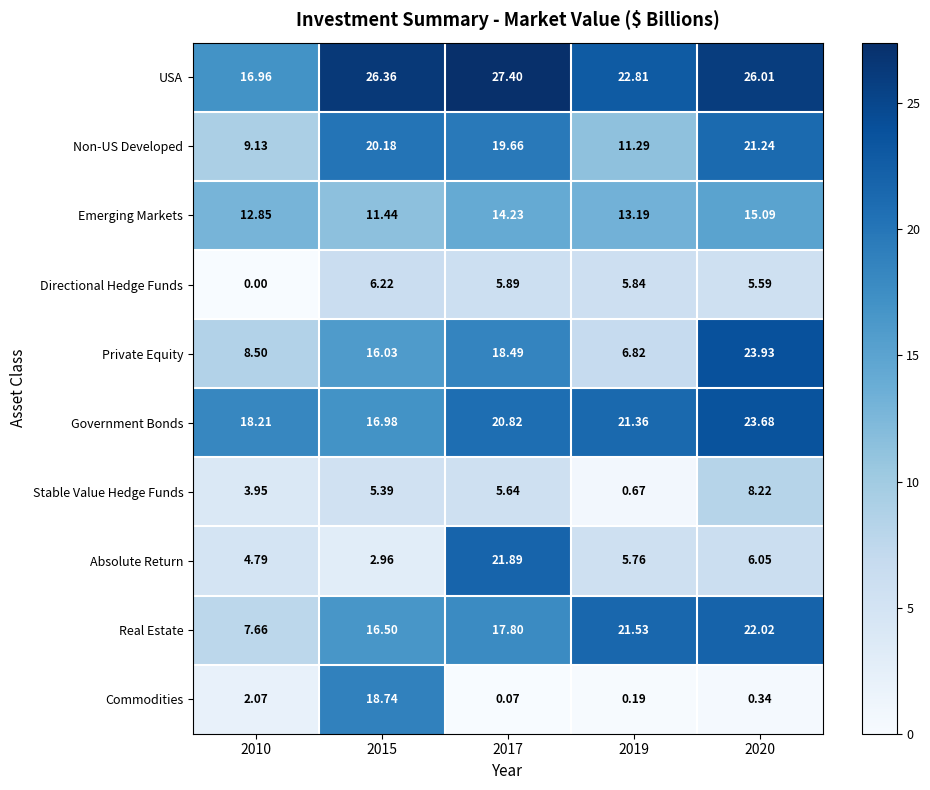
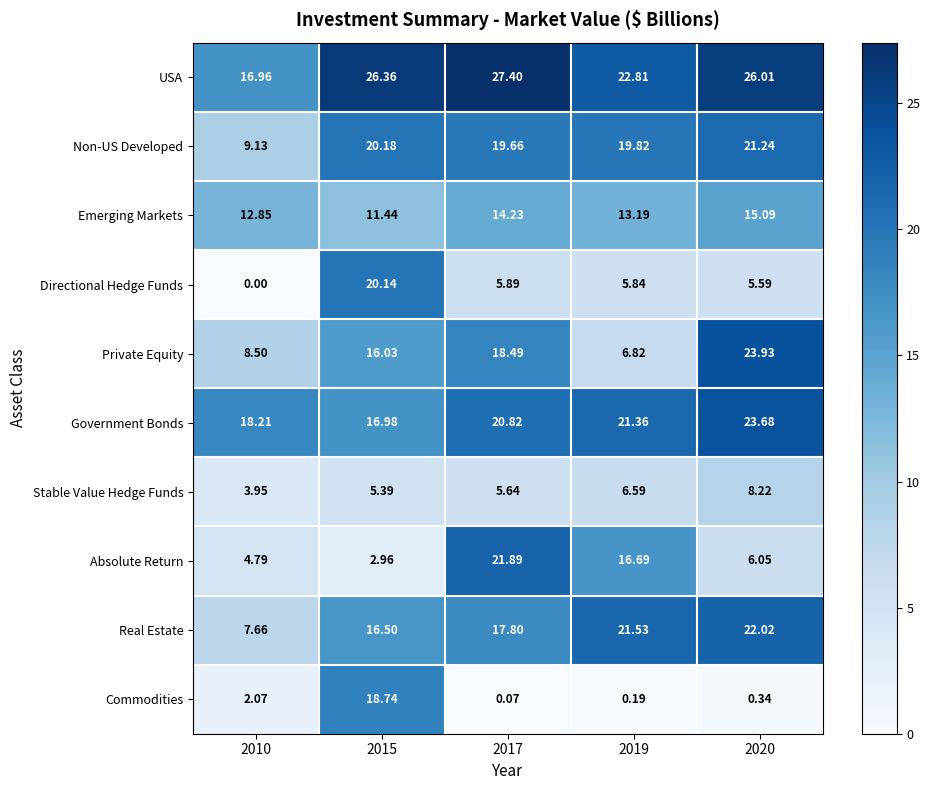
  {
    "USA": {
      "2010": 16.96,
      "2015": 26.36,
      "2017": 27.40,
      "2019": 22.81,
      "2020": 26.01
    },
    "Non-US Developed": {
      "2010": 9.13,
      "2015": 20.18,
      "2017": 19.66,
-     "2019": 11.29,
+     "2019": 19.82,
      "2020": 21.24
    },
    "Emerging Markets": {
      "2010": 12.85,
      "2015": 11.44,
      "2017": 14.23,
      "2019": 13.19,
      "2020": 15.09
    },
    "Directional Hedge Funds": {
      "2010": 0.00,
-     "2015": 6.22,
+     "2015": 20.14,
      "2017": 5.89,
      "2019": 5.84,
      "2020": 5.59
    },
    "Private Equity": {
      "2010": 8.50,
      "2015": 16.03,
      "2017": 18.49,
      "2019": 6.82,
      "2020": 23.93
    },
    "Government Bonds": {
      "2010": 18.21,
      "2015": 16.98,
      "2017": 20.82,
      "2019": 21.36,
      "2020": 23.68
    },
    "Stable Value Hedge Funds": {
      "2010": 3.95,
      "2015": 5.39,
      "2017": 5.64,
-     "2019": 0.67,
+     "2019": 6.59,
      "2020": 8.22
    },
    "Absolute Return": {
      "2010": 4.79,
      "2015": 2.96,
      "2017": 21.89,
-     "2019": 5.76,
+     "2019": 16.69,
      "2020": 6.05
    },
    "Real Estate": {
      "2010": 7.66,
      "2015": 16.50,
      "2017": 17.80,
      "2019": 21.53,
      "2020": 22.02
    },
    "Commodities": {
      "2010": 2.07,
      "2015": 18.74,
      "2017": 0.07,
      "2019": 0.19,
      "2020": 0.34
    }
  }
